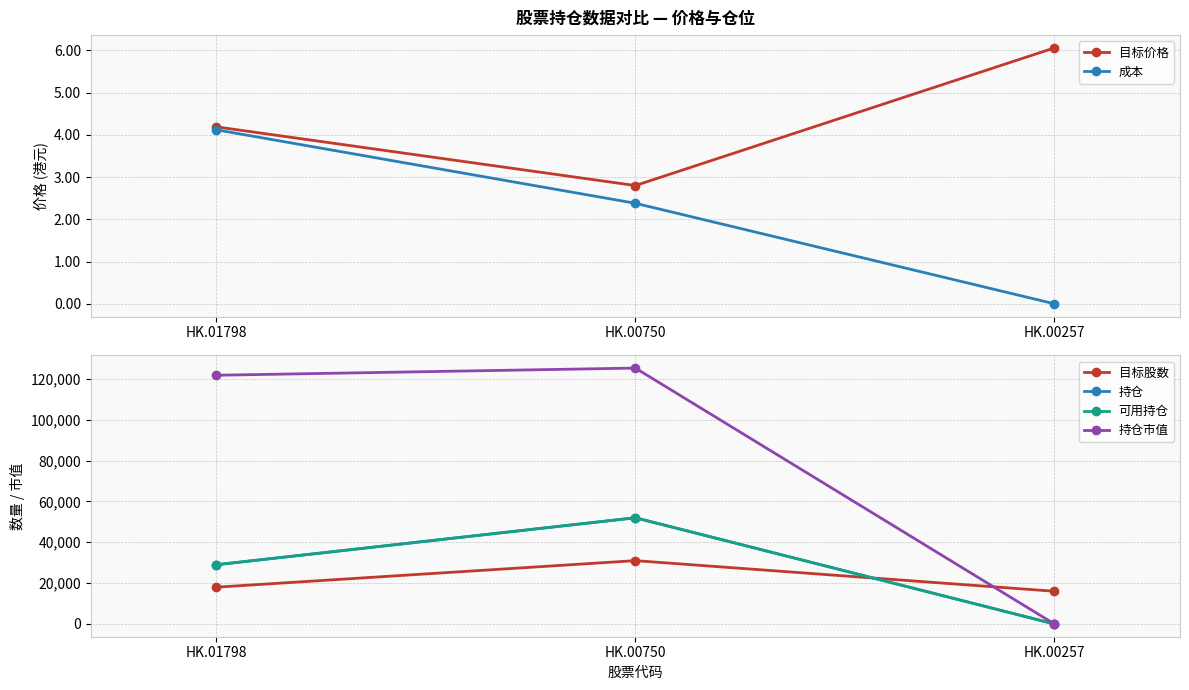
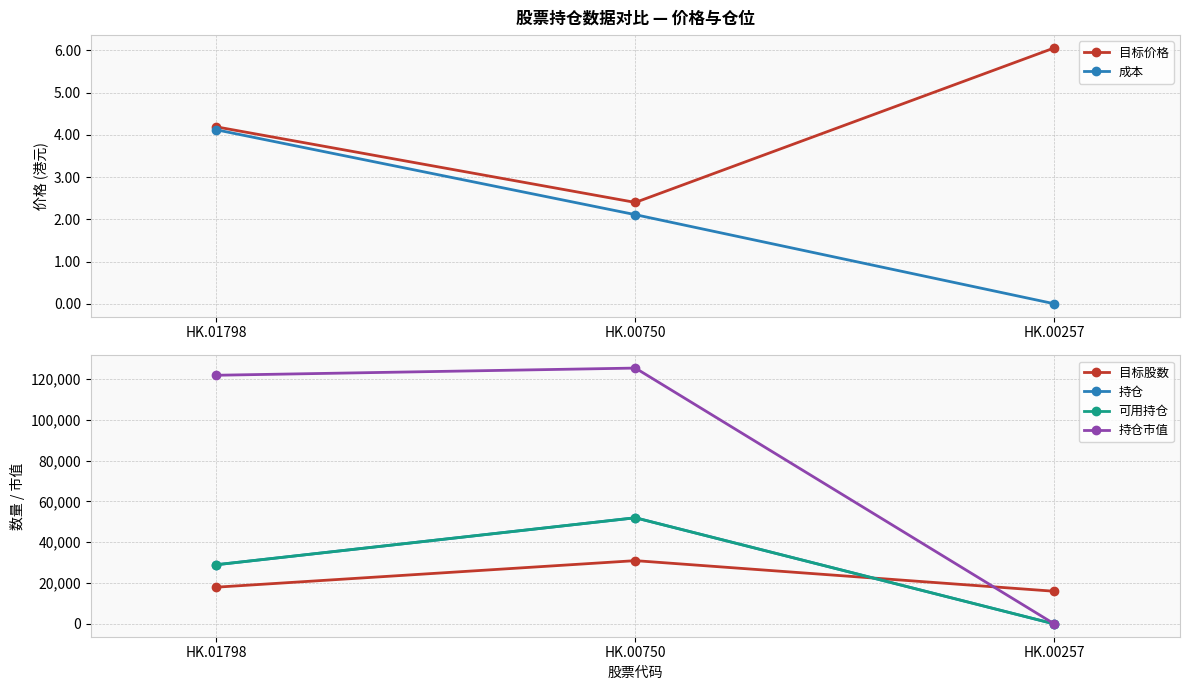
  {
    "股票持仓数据对比 — 价格与仓位": {
      "目标价格": {
        "HK.01798": 4.2,
-       "HK.00750": 2.8,
+       "HK.00750": 2.4,
        "HK.00257": 6.1
      },
      "成本": {
        "HK.01798": 4.1,
-       "HK.00750": 2.4,
+       "HK.00750": 2.1,
        "HK.00257": 0.0
      }
    }
  }
